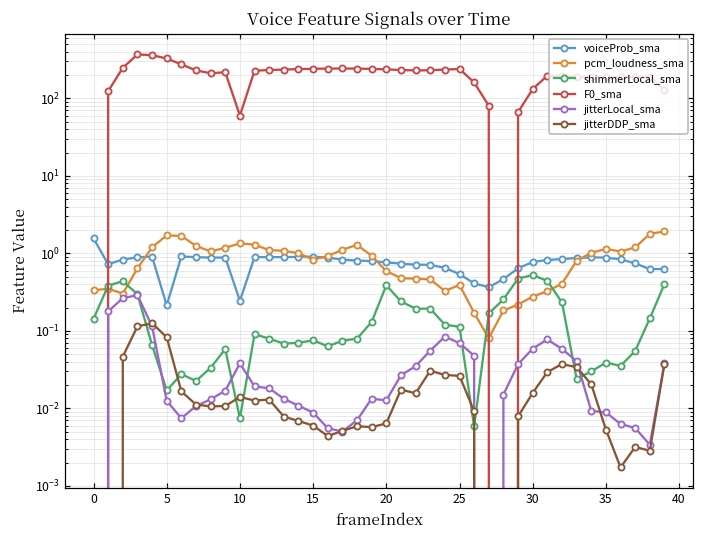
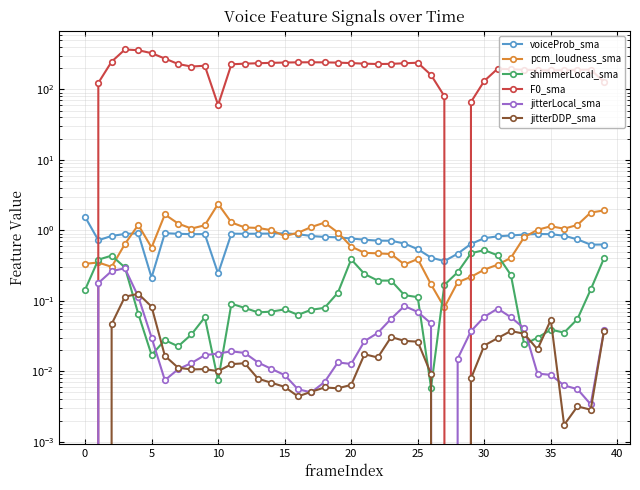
  {
    "voiceProb_sma": {
      "0": 1.6,
      "5": 0.21,
      "10": 0.24,
      "15": 0.9,
      "20": 0.8,
      "25": 0.5,
      "30": 0.8,
      "35": 0.9
    },
    "pcm_loudness_sma": {
      "0": 0.3,
-     "5": 1.7,
-     "10": 1.3,
+     "5": 0.6,
+     "10": 2.4,
      "15": 0.8,
      "20": 0.6,
      "25": 0.4,
      "30": 0.28,
      "35": 1.1
    },
    "shimmerLocal_sma": {
      "0": 0.14,
      "5": 0.017,
      "10": 0.007,
      "15": 0.08,
      "20": 0.4,
      "25": 0.11,
      "30": 0.5,
      "35": 0.04
    },
    "F0_sma": {
      "5": 300,
      "10": 60,
      "15": 240,
      "20": 240,
      "25": 240,
      "30": 130
    },
    "jitterLocal_sma": {
-     "5": 0.013,
-     "10": 0.04,
+     "5": 0.030,
+     "10": 0.018,
      "15": 0.009,
      "20": 0.013,
      "25": 0.07,
      "30": 0.06,
      "35": 0.009
    },
    "jitterDDP_sma": {
      "5": 0.08,
-     "10": 0.014,
+     "10": 0.010,
      "15": 0.006,
      "20": 0.006,
      "25": 0.026,
-     "30": 0.016,
-     "35": 0.005
+     "30": 0.023,
+     "35": 0.05
    }
  }
